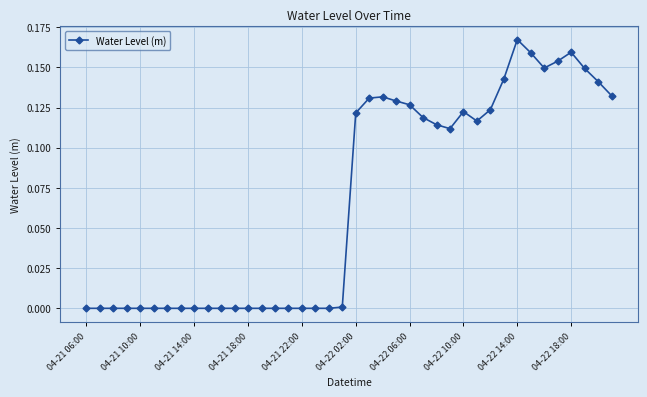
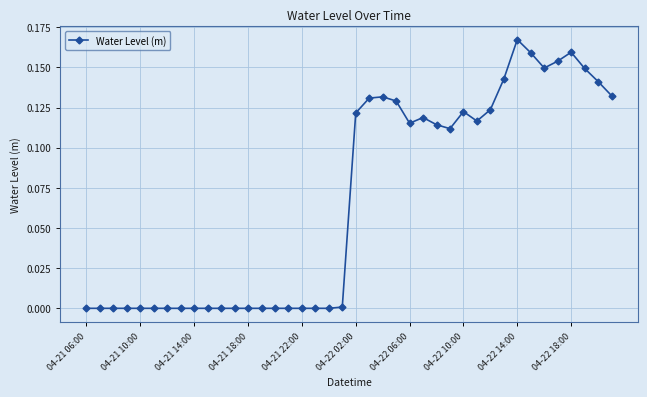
  {
    "04-21 06:00": 0.000,
    "04-21 10:00": 0.000,
    "04-21 14:00": 0.000,
    "04-21 18:00": 0.000,
    "04-21 22:00": 0.000,
    "04-22 02:00": 0.122,
-   "04-22 06:00": 0.127,
+   "04-22 06:00": 0.115,
    "04-22 10:00": 0.122,
    "04-22 14:00": 0.167,
    "04-22 18:00": 0.159
  }
